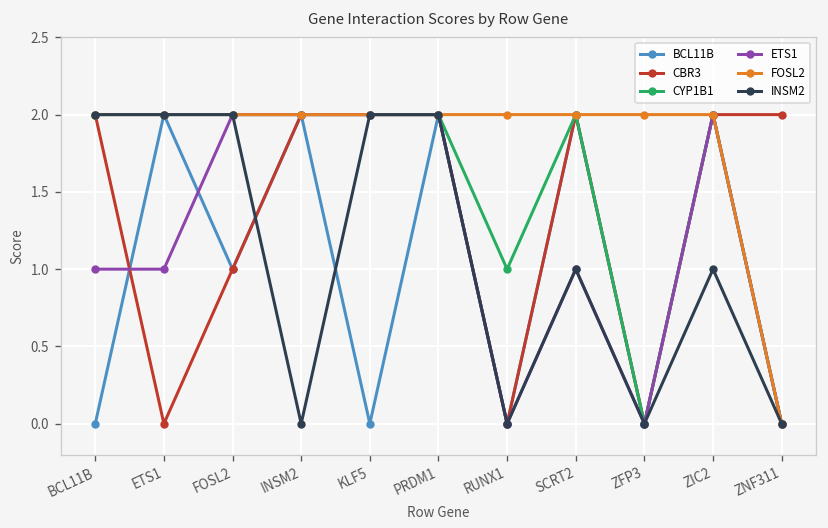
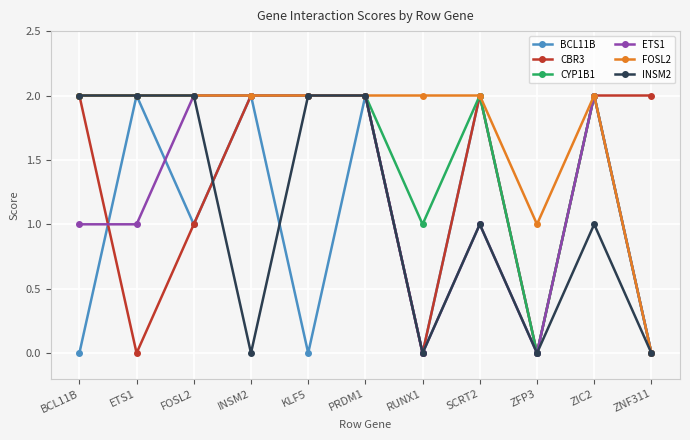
  {
    "BCL11B": {
      "BCL11B": 0,
      "KLF5": 0
    },
    "CBR3": {
      "ETS1": 0,
      "ZNF311": 2
    },
    "CYP1B1": {
      "RUNX1": 1
    },
    "ETS1": {
      "BCL11B": 1,
      "ETS1": 1
    },
    "FOSL2": {
      "RUNX1": 2,
-     "ZFP3": 2
+     "ZFP3": 1
    },
    "INSM2": {
      "INSM2": 0,
      "ZIC2": 1
    }
  }
